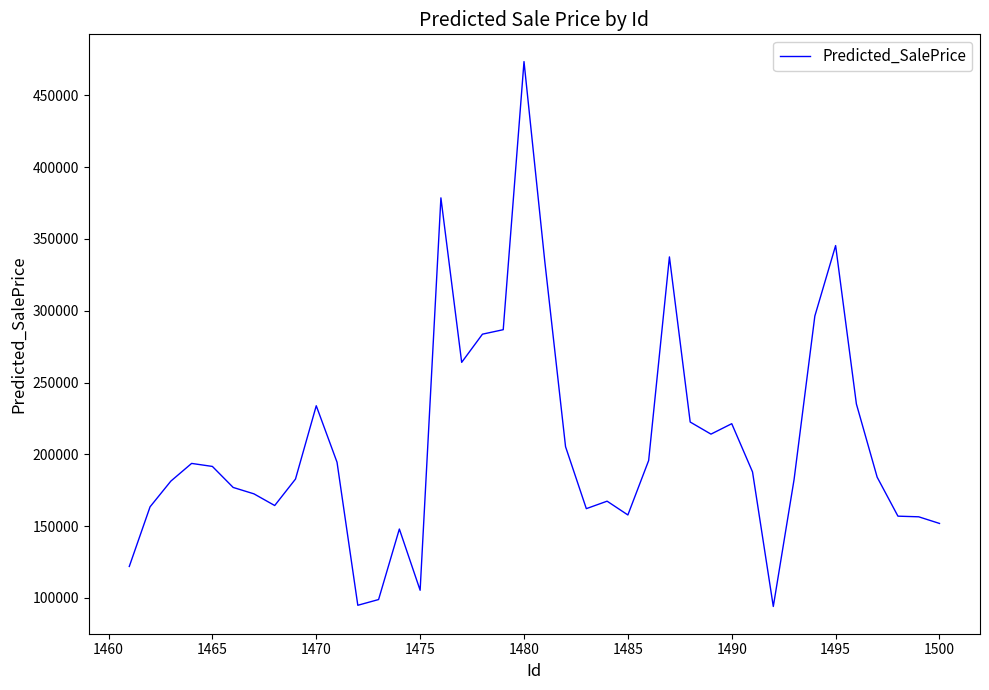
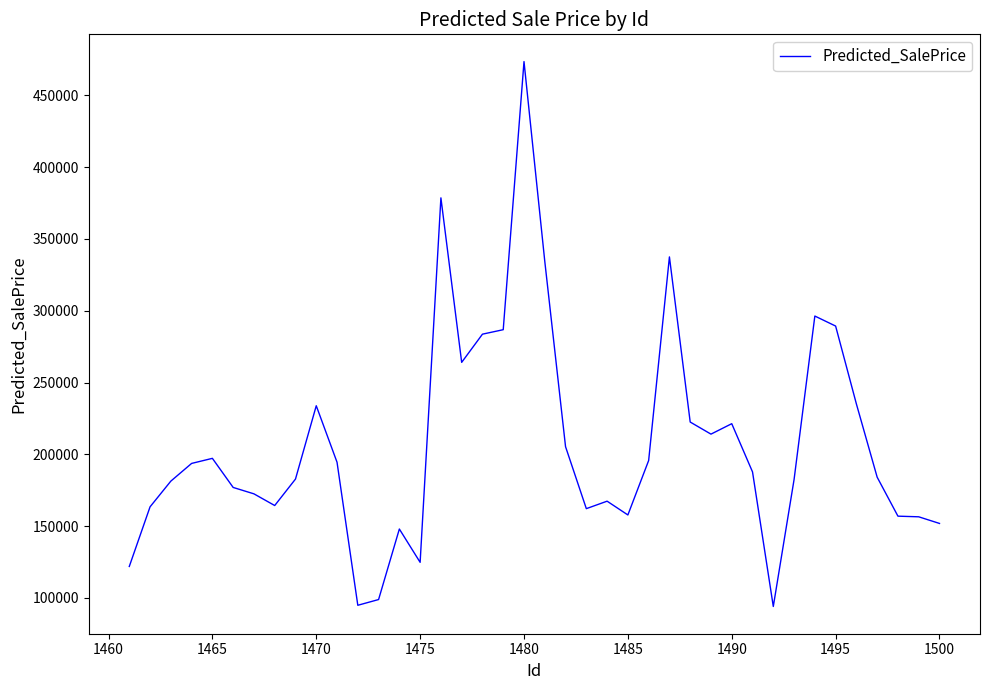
  {
-   "1465": 192000,
+   "1465": 197000,
    "1470": 234000,
-   "1475": 105000,
+   "1475": 125000,
    "1480": 474000,
    "1485": 158000,
    "1490": 221000,
-   "1495": 345000,
+   "1495": 289000,
    "1500": 152000
  }
